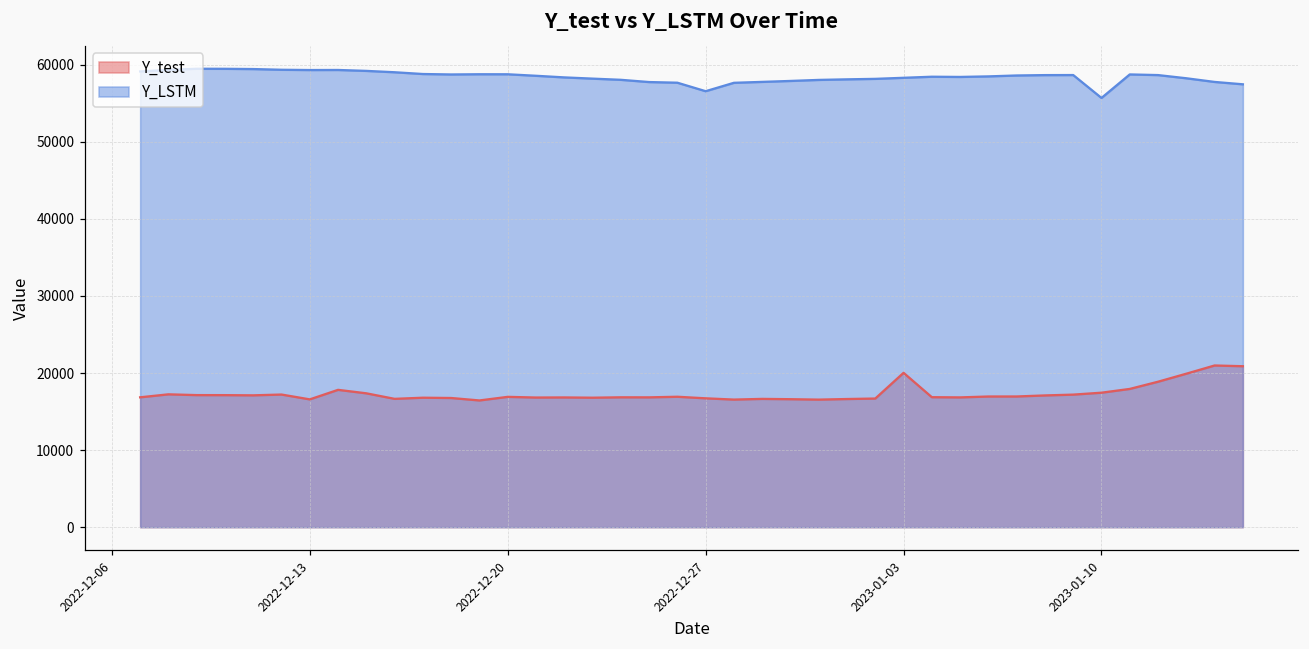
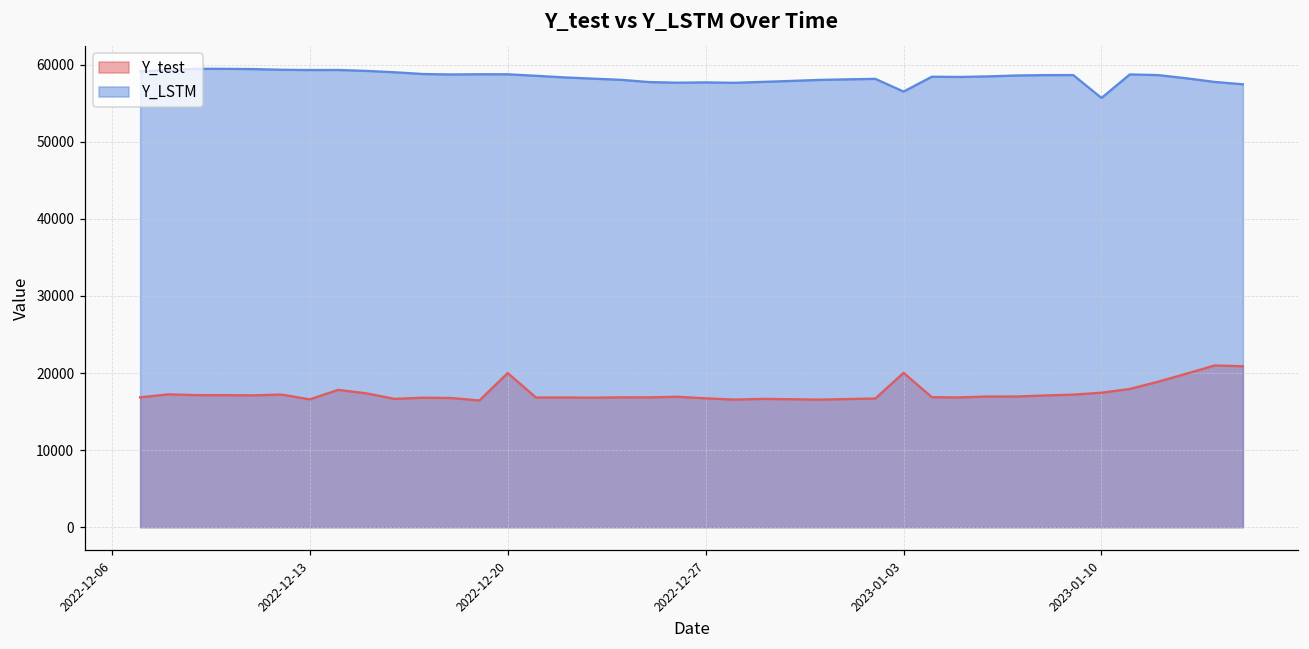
  {
    "Y_test": {
      "2022-12-13": 17000,
-     "2022-12-20": 17000,
+     "2022-12-20": 20000,
      "2022-12-27": 17000,
      "2023-01-03": 20000,
      "2023-01-10": 17000
    },
    "Y_LSTM": {
      "2022-12-13": 59000,
      "2022-12-20": 59000,
-     "2022-12-27": 57000,
-     "2023-01-03": 58000,
+     "2022-12-27": 58000,
+     "2023-01-03": 57000,
      "2023-01-10": 56000
    }
  }
